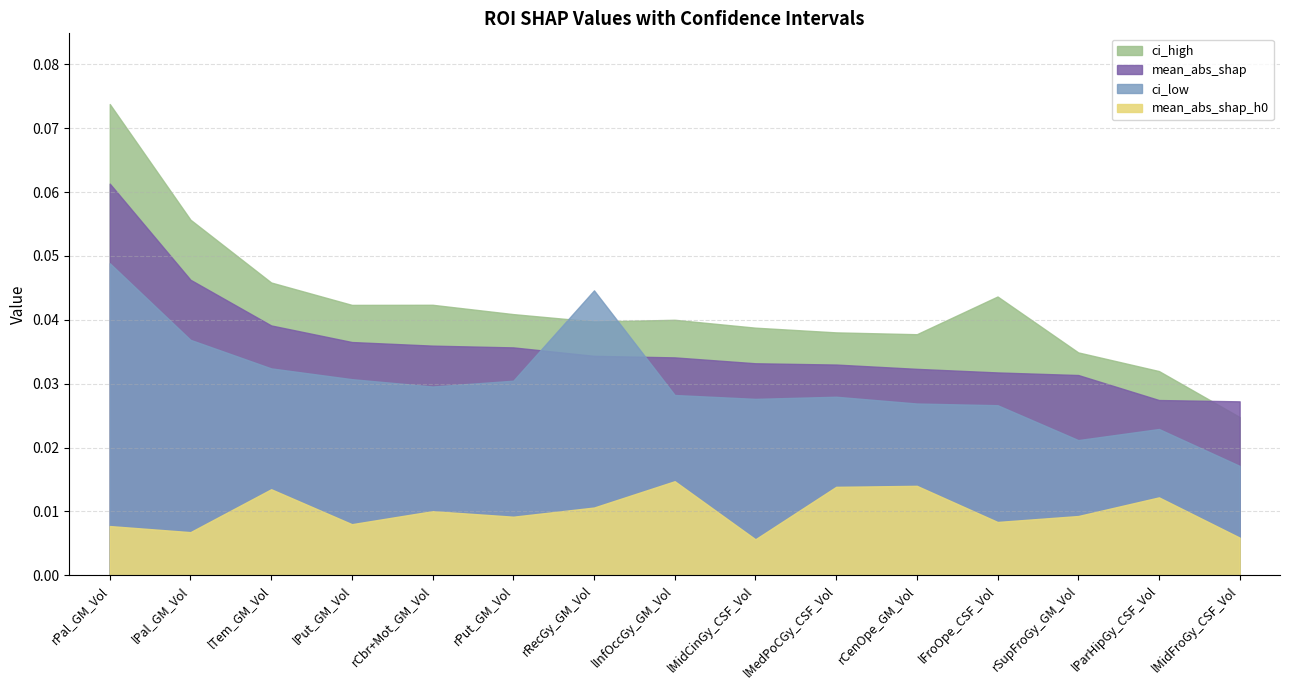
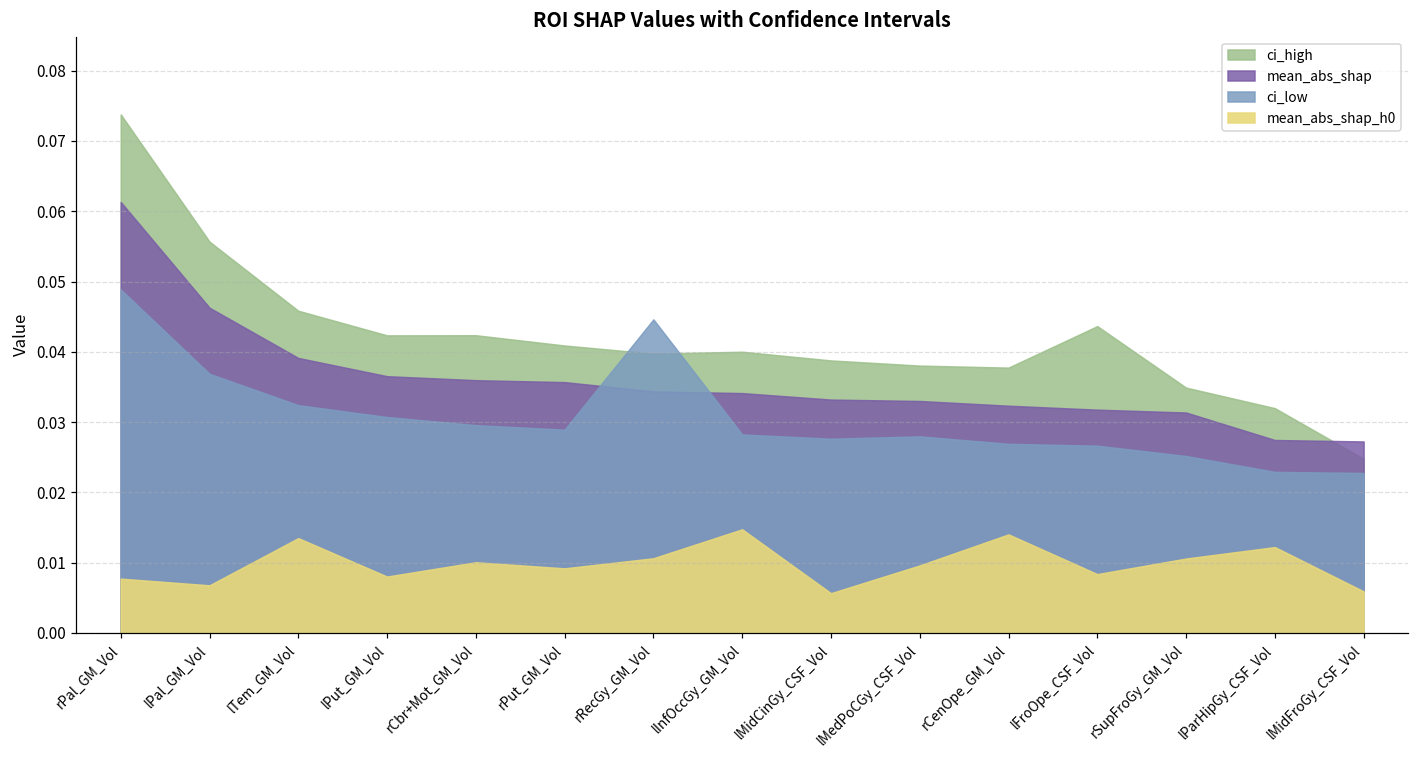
  {
    "ci_high": {
      "rPal_GM_Vol": 0.074,
      "lPal_GM_Vol": 0.056,
      "lTem_GM_Vol": 0.046,
      "lPut_GM_Vol": 0.042,
      "rCbr+Mot_GM_Vol": 0.042,
      "rPut_GM_Vol": 0.041,
      "rRecGy_GM_Vol": 0.040,
      "lInfOccGy_GM_Vol": 0.040,
      "lMidCinGy_CSF_Vol": 0.039,
      "lMedPoCGy_CSF_Vol": 0.038,
      "rCenOpe_GM_Vol": 0.038,
      "lFroOpe_CSF_Vol": 0.044,
      "rSupFroGy_GM_Vol": 0.035,
      "lParHipGy_CSF_Vol": 0.032,
      "lMidFroGy_CSF_Vol": 0.025
    },
    "mean_abs_shap": {
      "rPal_GM_Vol": 0.061,
      "lPal_GM_Vol": 0.046,
      "lTem_GM_Vol": 0.039,
      "lPut_GM_Vol": 0.037,
      "rCbr+Mot_GM_Vol": 0.036,
      "rPut_GM_Vol": 0.036,
      "rRecGy_GM_Vol": 0.034,
      "lInfOccGy_GM_Vol": 0.034,
      "lMidCinGy_CSF_Vol": 0.033,
      "lMedPoCGy_CSF_Vol": 0.033,
      "rCenOpe_GM_Vol": 0.032,
      "lFroOpe_CSF_Vol": 0.032,
      "rSupFroGy_GM_Vol": 0.031,
      "lParHipGy_CSF_Vol": 0.027,
      "lMidFroGy_CSF_Vol": 0.027
    },
    "ci_low": {
      "rPal_GM_Vol": 0.049,
      "lPal_GM_Vol": 0.037,
      "lTem_GM_Vol": 0.032,
      "lPut_GM_Vol": 0.031,
      "rCbr+Mot_GM_Vol": 0.030,
-     "rPut_GM_Vol": 0.030,
+     "rPut_GM_Vol": 0.029,
      "rRecGy_GM_Vol": 0.045,
      "lInfOccGy_GM_Vol": 0.028,
      "lMidCinGy_CSF_Vol": 0.028,
      "lMedPoCGy_CSF_Vol": 0.028,
      "rCenOpe_GM_Vol": 0.027,
      "lFroOpe_CSF_Vol": 0.027,
-     "rSupFroGy_GM_Vol": 0.021,
+     "rSupFroGy_GM_Vol": 0.025,
      "lParHipGy_CSF_Vol": 0.023,
-     "lMidFroGy_CSF_Vol": 0.017
+     "lMidFroGy_CSF_Vol": 0.023
    },
    "mean_abs_shap_h0": {
      "rPal_GM_Vol": 0.008,
      "lPal_GM_Vol": 0.007,
      "lTem_GM_Vol": 0.013,
      "lPut_GM_Vol": 0.008,
      "rCbr+Mot_GM_Vol": 0.010,
      "rPut_GM_Vol": 0.009,
      "rRecGy_GM_Vol": 0.011,
      "lInfOccGy_GM_Vol": 0.015,
      "lMidCinGy_CSF_Vol": 0.006,
-     "lMedPoCGy_CSF_Vol": 0.014,
+     "lMedPoCGy_CSF_Vol": 0.010,
      "rCenOpe_GM_Vol": 0.014,
      "lFroOpe_CSF_Vol": 0.008,
-     "rSupFroGy_GM_Vol": 0.009,
+     "rSupFroGy_GM_Vol": 0.011,
      "lParHipGy_CSF_Vol": 0.012,
      "lMidFroGy_CSF_Vol": 0.006
    }
  }
